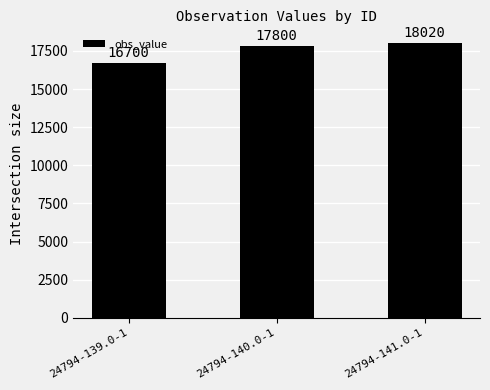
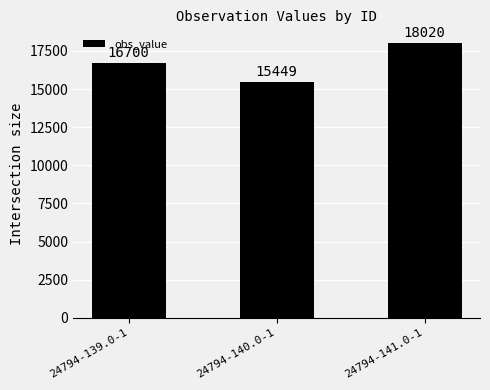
  {
    "24794-139.0-1": 16700,
-   "24794-140.0-1": 17800,
+   "24794-140.0-1": 15449,
    "24794-141.0-1": 18020
  }
